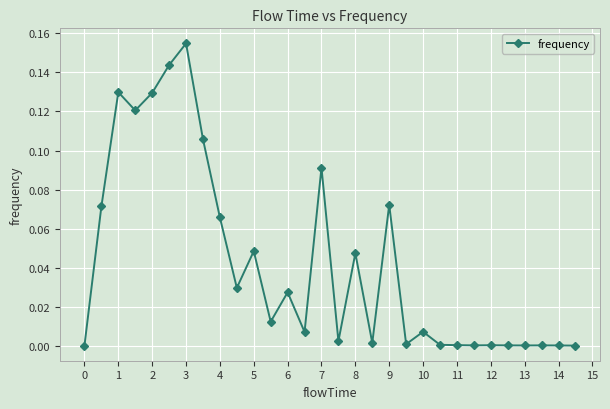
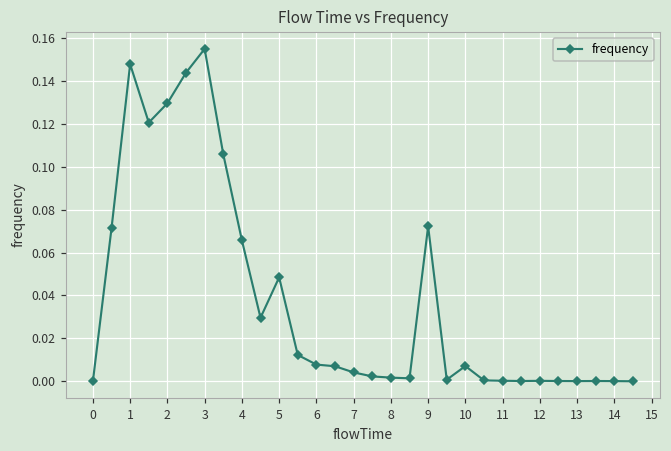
  {
    "0": 0.000,
-   "1": 0.130,
+   "1": 0.148,
    "2": 0.130,
    "3": 0.155,
    "4": 0.066,
    "5": 0.048,
-   "6": 0.027,
-   "7": 0.091,
-   "8": 0.047,
+   "6": 0.008,
+   "7": 0.004,
+   "8": 0.002,
    "9": 0.072,
    "10": 0.007,
    "11": 0.000,
    "12": 0.000,
    "13": 0.000,
    "14": 0.000
  }
